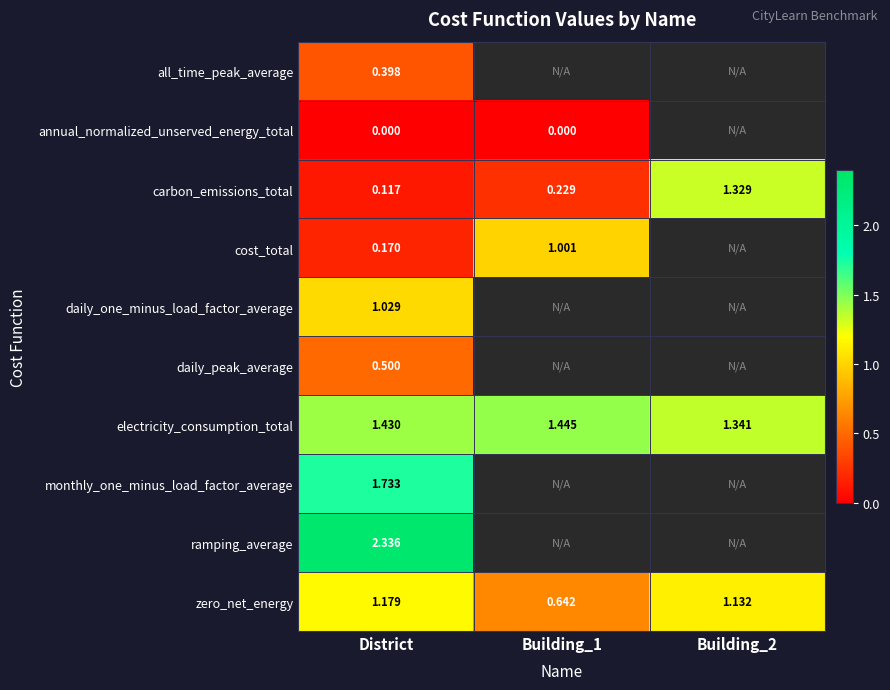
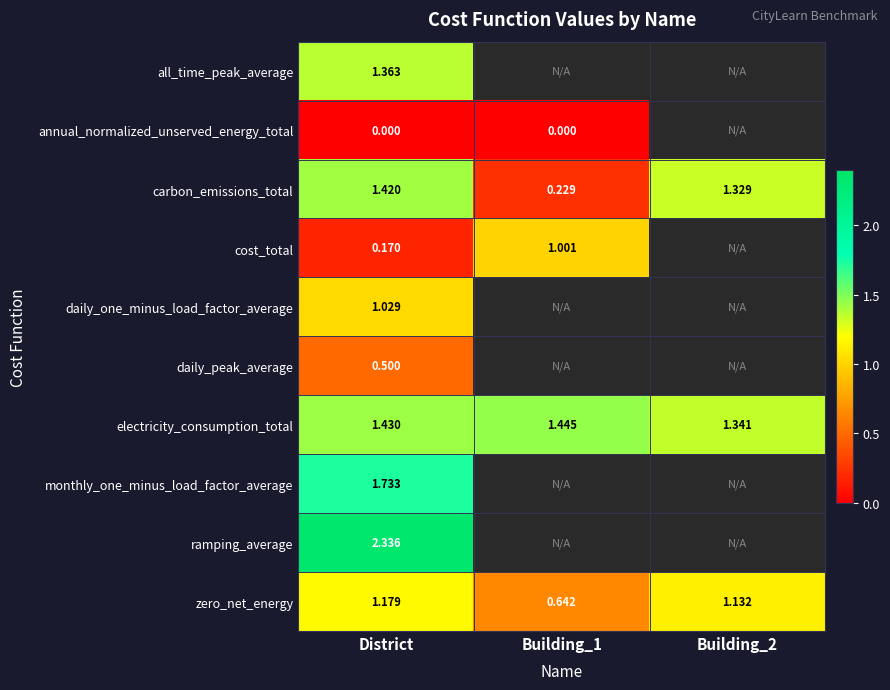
  {
    "all_time_peak_average": {
-     "District": 0.398
+     "District": 1.363
    },
    "annual_normalized_unserved_energy_total": {
      "District": 0.000,
      "Building_1": 0.000
    },
    "carbon_emissions_total": {
-     "District": 0.117,
+     "District": 1.420,
      "Building_1": 0.229,
      "Building_2": 1.329
    },
    "cost_total": {
      "District": 0.170,
      "Building_1": 1.001
    },
    "daily_one_minus_load_factor_average": {
      "District": 1.029
    },
    "daily_peak_average": {
      "District": 0.500
    },
    "electricity_consumption_total": {
      "District": 1.430,
      "Building_1": 1.445,
      "Building_2": 1.341
    },
    "monthly_one_minus_load_factor_average": {
      "District": 1.733
    },
    "ramping_average": {
      "District": 2.336
    },
    "zero_net_energy": {
      "District": 1.179,
      "Building_1": 0.642,
      "Building_2": 1.132
    }
  }
